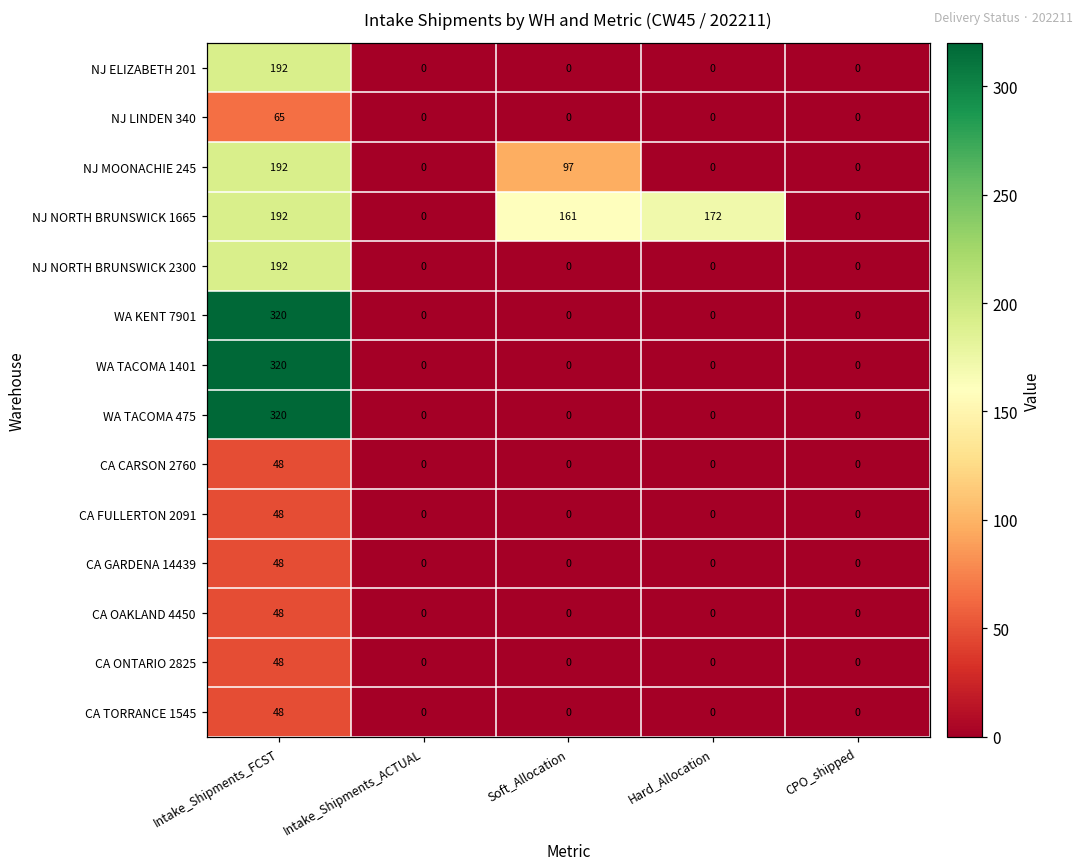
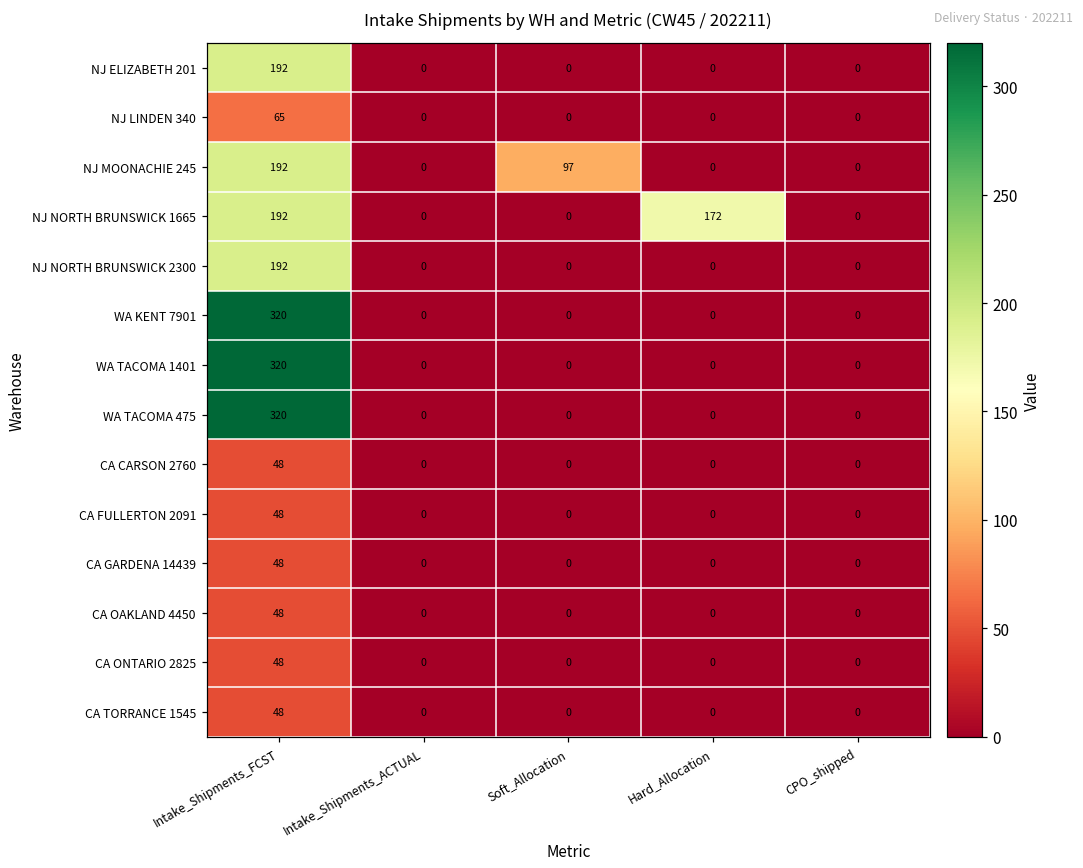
  {
    "NJ ELIZABETH 201": {
      "Intake_Shipments_FCST": 192,
      "Intake_Shipments_ACTUAL": 0,
      "Soft_Allocation": 0,
      "Hard_Allocation": 0,
      "CPO_shipped": 0
    },
    "NJ LINDEN 340": {
      "Intake_Shipments_FCST": 65,
      "Intake_Shipments_ACTUAL": 0,
      "Soft_Allocation": 0,
      "Hard_Allocation": 0,
      "CPO_shipped": 0
    },
    "NJ MOONACHIE 245": {
      "Intake_Shipments_FCST": 192,
      "Intake_Shipments_ACTUAL": 0,
      "Soft_Allocation": 97,
      "Hard_Allocation": 0,
      "CPO_shipped": 0
    },
    "NJ NORTH BRUNSWICK 1665": {
      "Intake_Shipments_FCST": 192,
      "Intake_Shipments_ACTUAL": 0,
-     "Soft_Allocation": 161,
+     "Soft_Allocation": 0,
      "Hard_Allocation": 172,
      "CPO_shipped": 0
    },
    "NJ NORTH BRUNSWICK 2300": {
      "Intake_Shipments_FCST": 192,
      "Intake_Shipments_ACTUAL": 0,
      "Soft_Allocation": 0,
      "Hard_Allocation": 0,
      "CPO_shipped": 0
    },
    "WA KENT 7901": {
      "Intake_Shipments_FCST": 320,
      "Intake_Shipments_ACTUAL": 0,
      "Soft_Allocation": 0,
      "Hard_Allocation": 0,
      "CPO_shipped": 0
    },
    "WA TACOMA 1401": {
      "Intake_Shipments_FCST": 320,
      "Intake_Shipments_ACTUAL": 0,
      "Soft_Allocation": 0,
      "Hard_Allocation": 0,
      "CPO_shipped": 0
    },
    "WA TACOMA 475": {
      "Intake_Shipments_FCST": 320,
      "Intake_Shipments_ACTUAL": 0,
      "Soft_Allocation": 0,
      "Hard_Allocation": 0,
      "CPO_shipped": 0
    },
    "CA CARSON 2760": {
      "Intake_Shipments_FCST": 48,
      "Intake_Shipments_ACTUAL": 0,
      "Soft_Allocation": 0,
      "Hard_Allocation": 0,
      "CPO_shipped": 0
    },
    "CA FULLERTON 2091": {
      "Intake_Shipments_FCST": 48,
      "Intake_Shipments_ACTUAL": 0,
      "Soft_Allocation": 0,
      "Hard_Allocation": 0,
      "CPO_shipped": 0
    },
    "CA GARDENA 14439": {
      "Intake_Shipments_FCST": 48,
      "Intake_Shipments_ACTUAL": 0,
      "Soft_Allocation": 0,
      "Hard_Allocation": 0,
      "CPO_shipped": 0
    },
    "CA OAKLAND 4450": {
      "Intake_Shipments_FCST": 48,
      "Intake_Shipments_ACTUAL": 0,
      "Soft_Allocation": 0,
      "Hard_Allocation": 0,
      "CPO_shipped": 0
    },
    "CA ONTARIO 2825": {
      "Intake_Shipments_FCST": 48,
      "Intake_Shipments_ACTUAL": 0,
      "Soft_Allocation": 0,
      "Hard_Allocation": 0,
      "CPO_shipped": 0
    },
    "CA TORRANCE 1545": {
      "Intake_Shipments_FCST": 48,
      "Intake_Shipments_ACTUAL": 0,
      "Soft_Allocation": 0,
      "Hard_Allocation": 0,
      "CPO_shipped": 0
    }
  }
